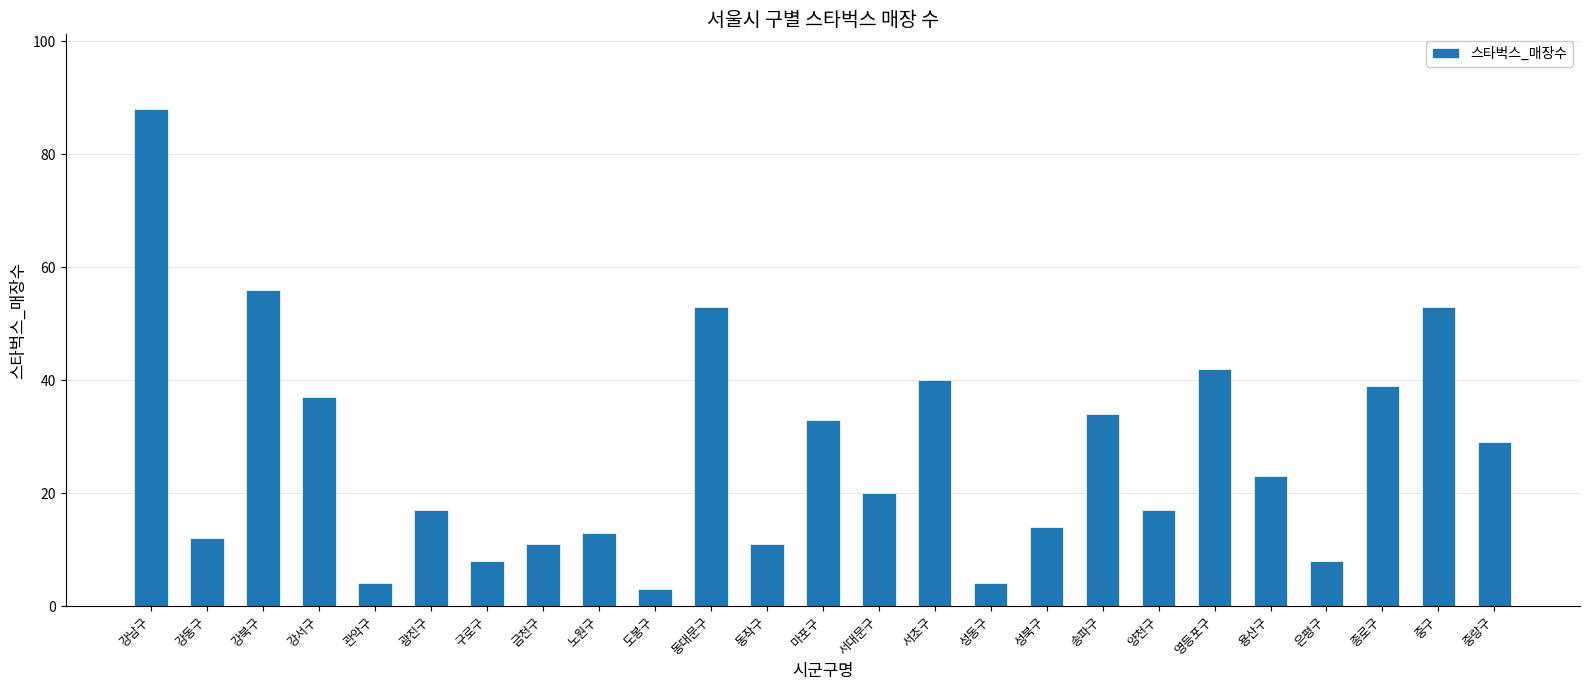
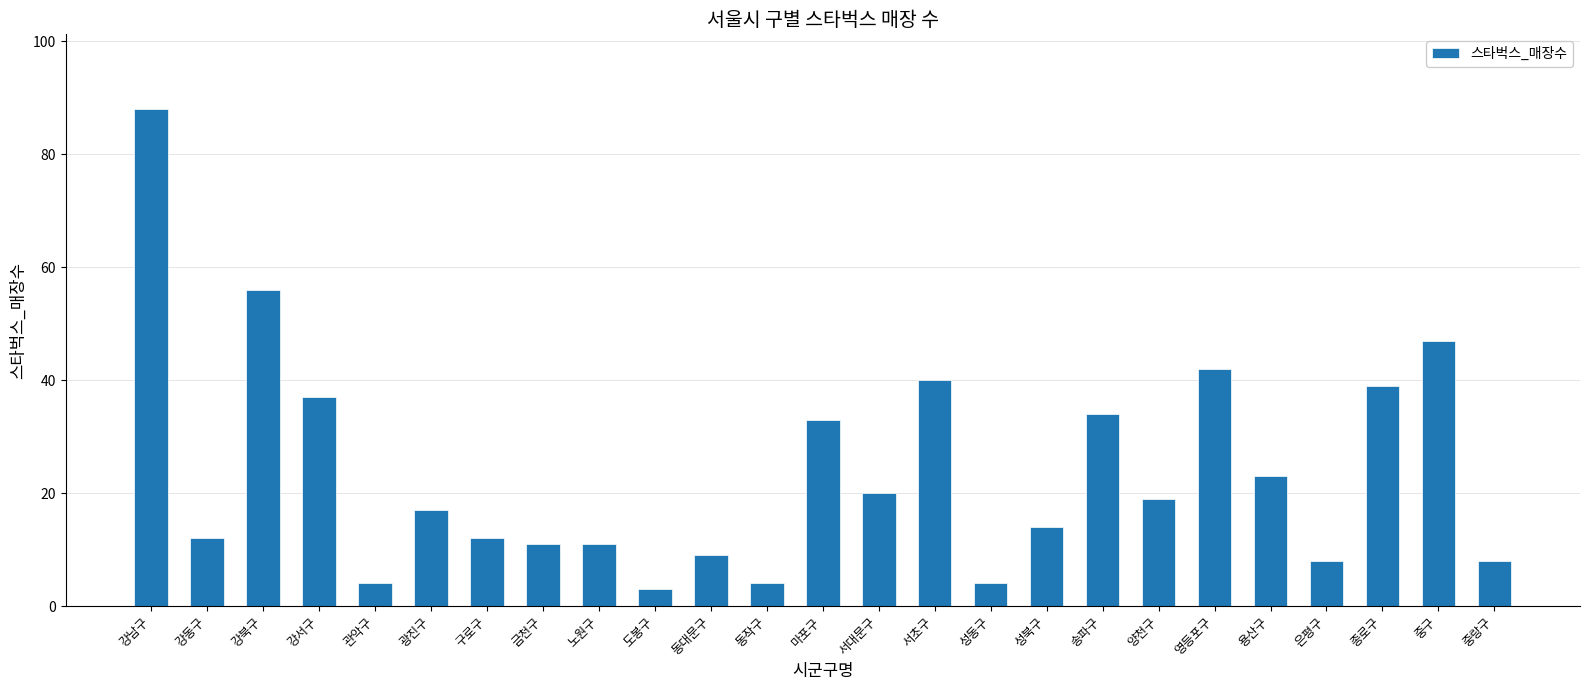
  {
    "강남구": 88,
    "강동구": 12,
    "강북구": 56,
    "강서구": 37,
    "관악구": 4,
    "광진구": 17,
-   "구로구": 8,
+   "구로구": 12,
    "금천구": 11,
-   "노원구": 13,
+   "노원구": 11,
    "도봉구": 3,
-   "동대문구": 53,
-   "동작구": 11,
+   "동대문구": 9,
+   "동작구": 4,
    "마포구": 33,
    "서대문구": 20,
    "서초구": 40,
    "성동구": 4,
    "성북구": 14,
    "송파구": 34,
-   "양천구": 17,
+   "양천구": 19,
    "영등포구": 42,
    "용산구": 23,
    "은평구": 8,
    "종로구": 39,
-   "중구": 53,
-   "중랑구": 29
+   "중구": 47,
+   "중랑구": 8
  }
